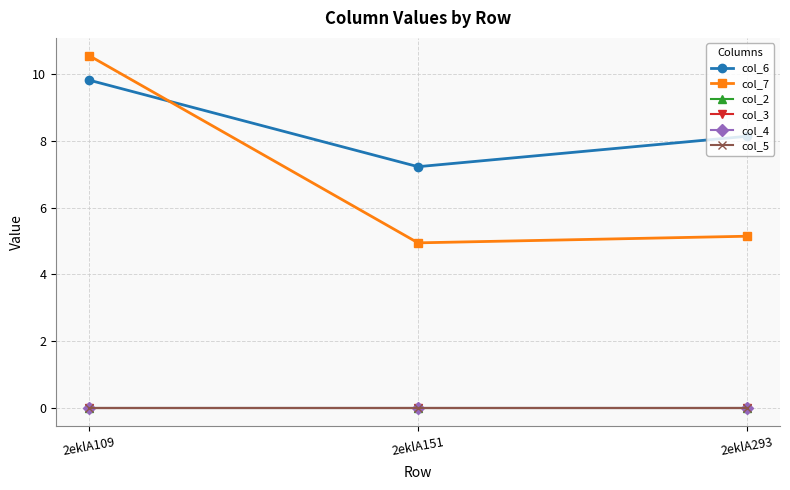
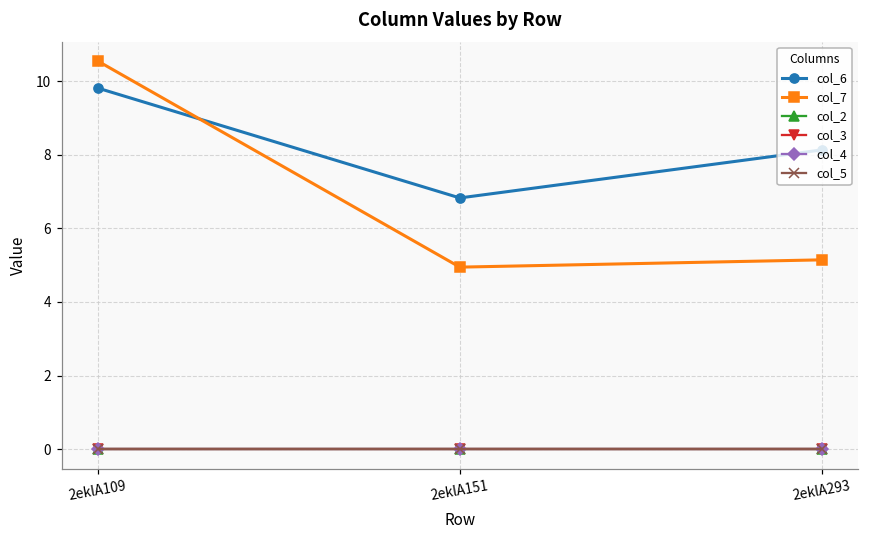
  {
    "col_6": {
      "2eklA109": 9.8,
-     "2eklA151": 7.2
+     "2eklA151": 6.8
    },
    "col_7": {
      "2eklA109": 10.5,
      "2eklA151": 4.9,
      "2eklA293": 5.1
    },
    "col_5": {
      "2eklA109": 0.0,
      "2eklA151": 0.0,
      "2eklA293": 0.0
    }
  }
